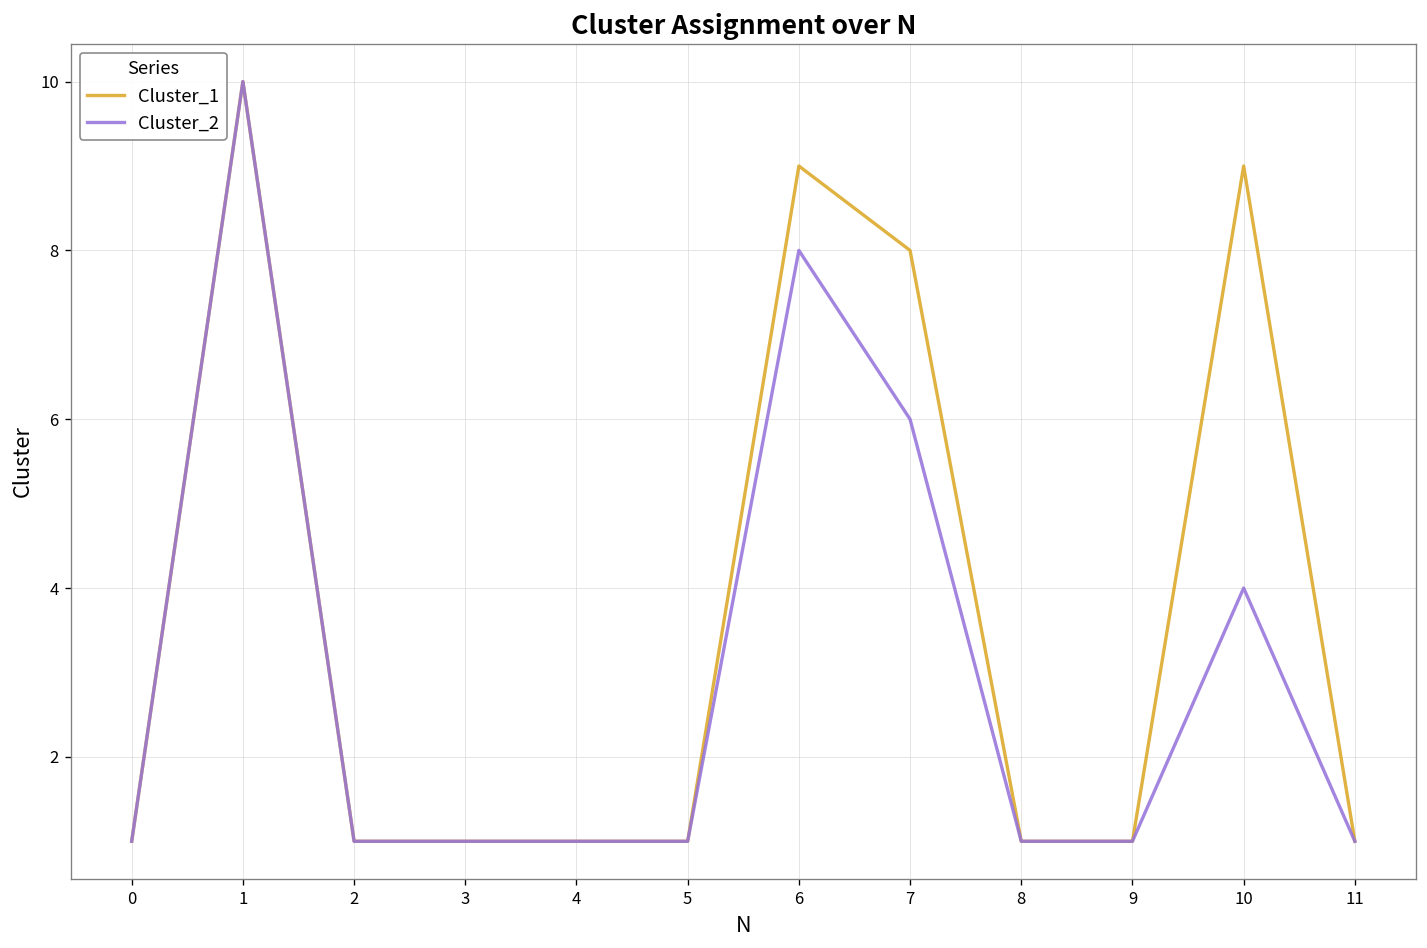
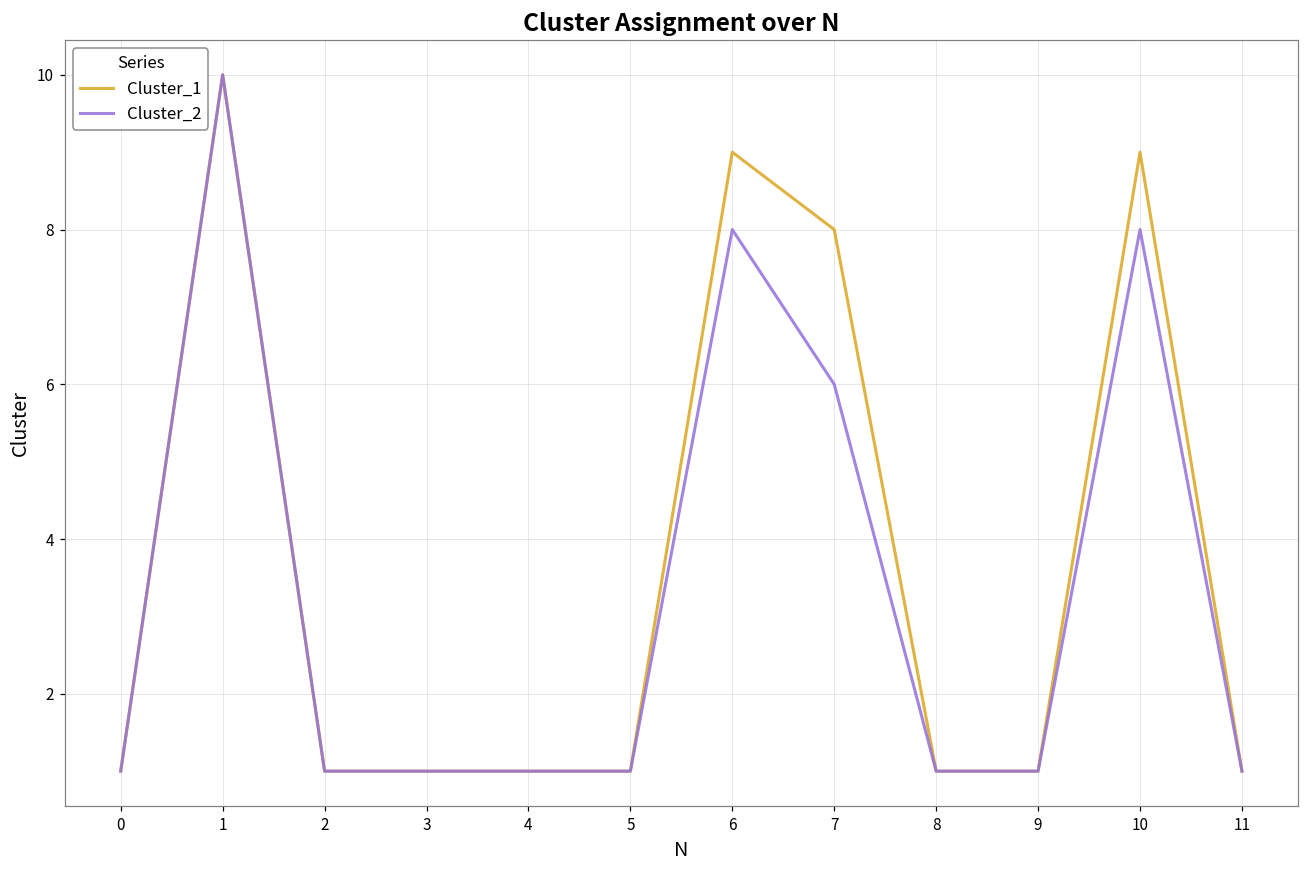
  {
    "Cluster_1": {
      "6": 9,
      "7": 8,
      "10": 9
    },
    "Cluster_2": {
      "6": 8,
      "7": 6,
-     "10": 4
+     "10": 8
    }
  }
